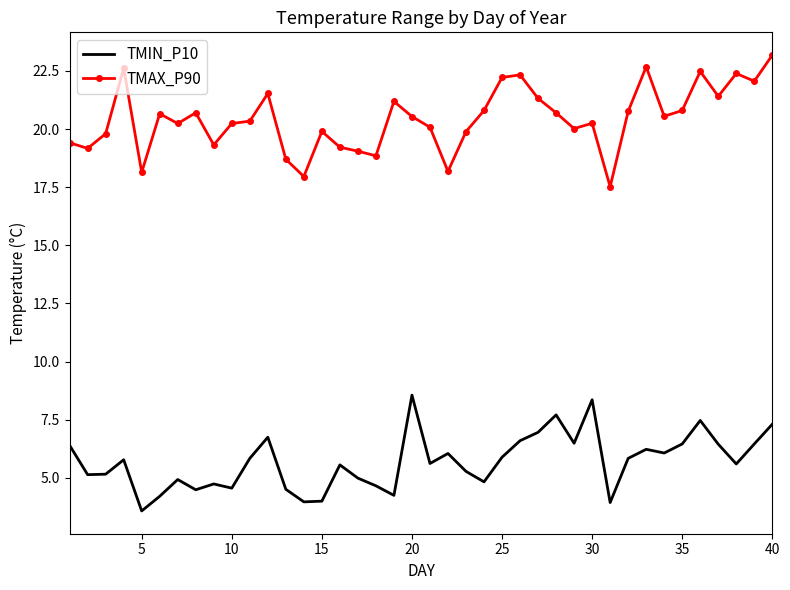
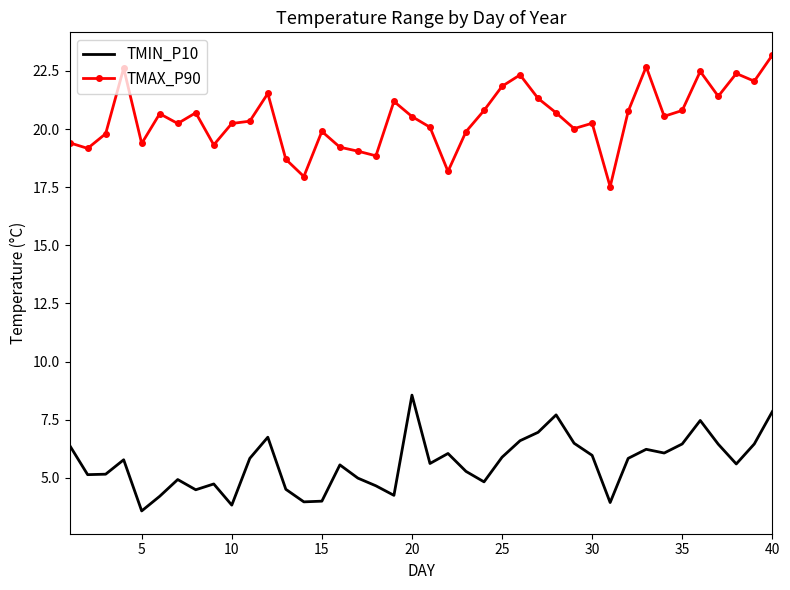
  {
    "TMIN_P10": {
      "5": 3.6,
-     "10": 4.6,
+     "10": 3.8,
      "15": 4.0,
      "20": 8.6,
      "25": 5.9,
-     "30": 8.4,
+     "30": 6.0,
      "35": 6.5,
-     "40": 7.3
+     "40": 7.9
    },
    "TMAX_P90": {
-     "5": 18.1,
+     "5": 19.4,
      "10": 20.2,
      "15": 19.9,
      "20": 20.5,
-     "25": 22.2,
+     "25": 21.8,
      "30": 20.3,
      "35": 20.8,
      "40": 23.2
    }
  }
